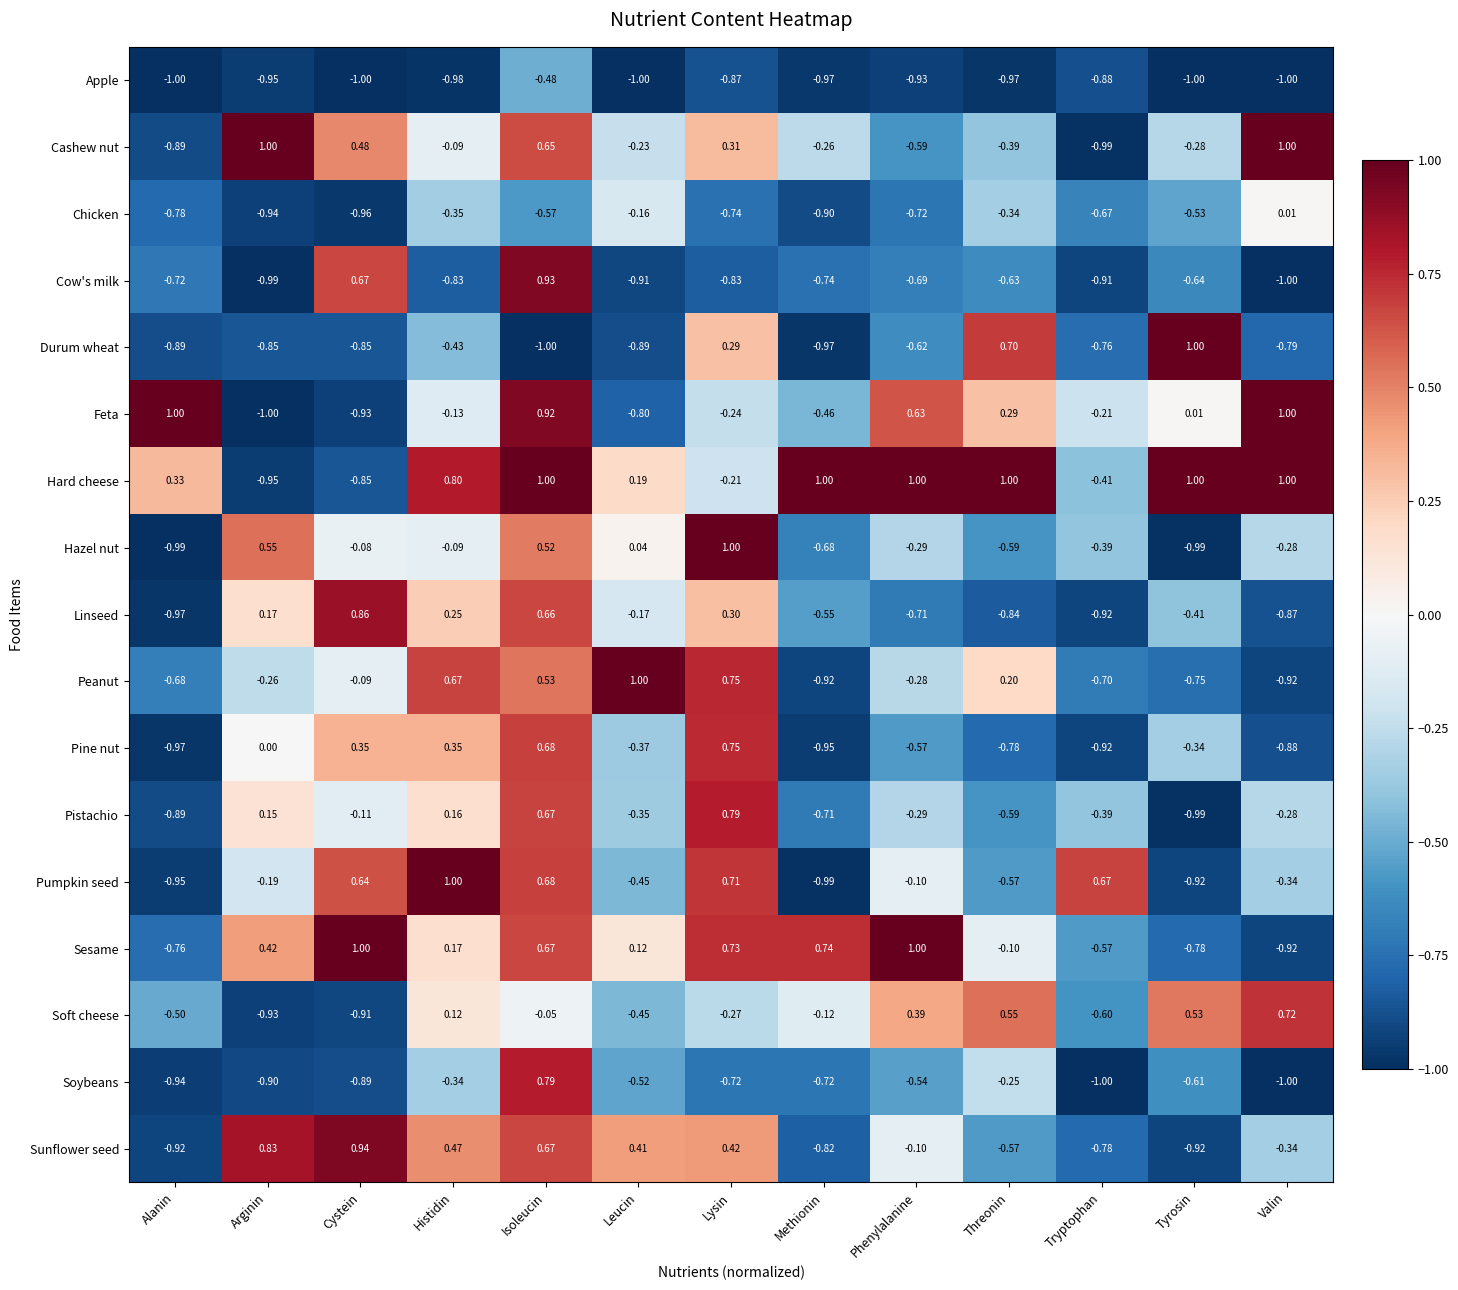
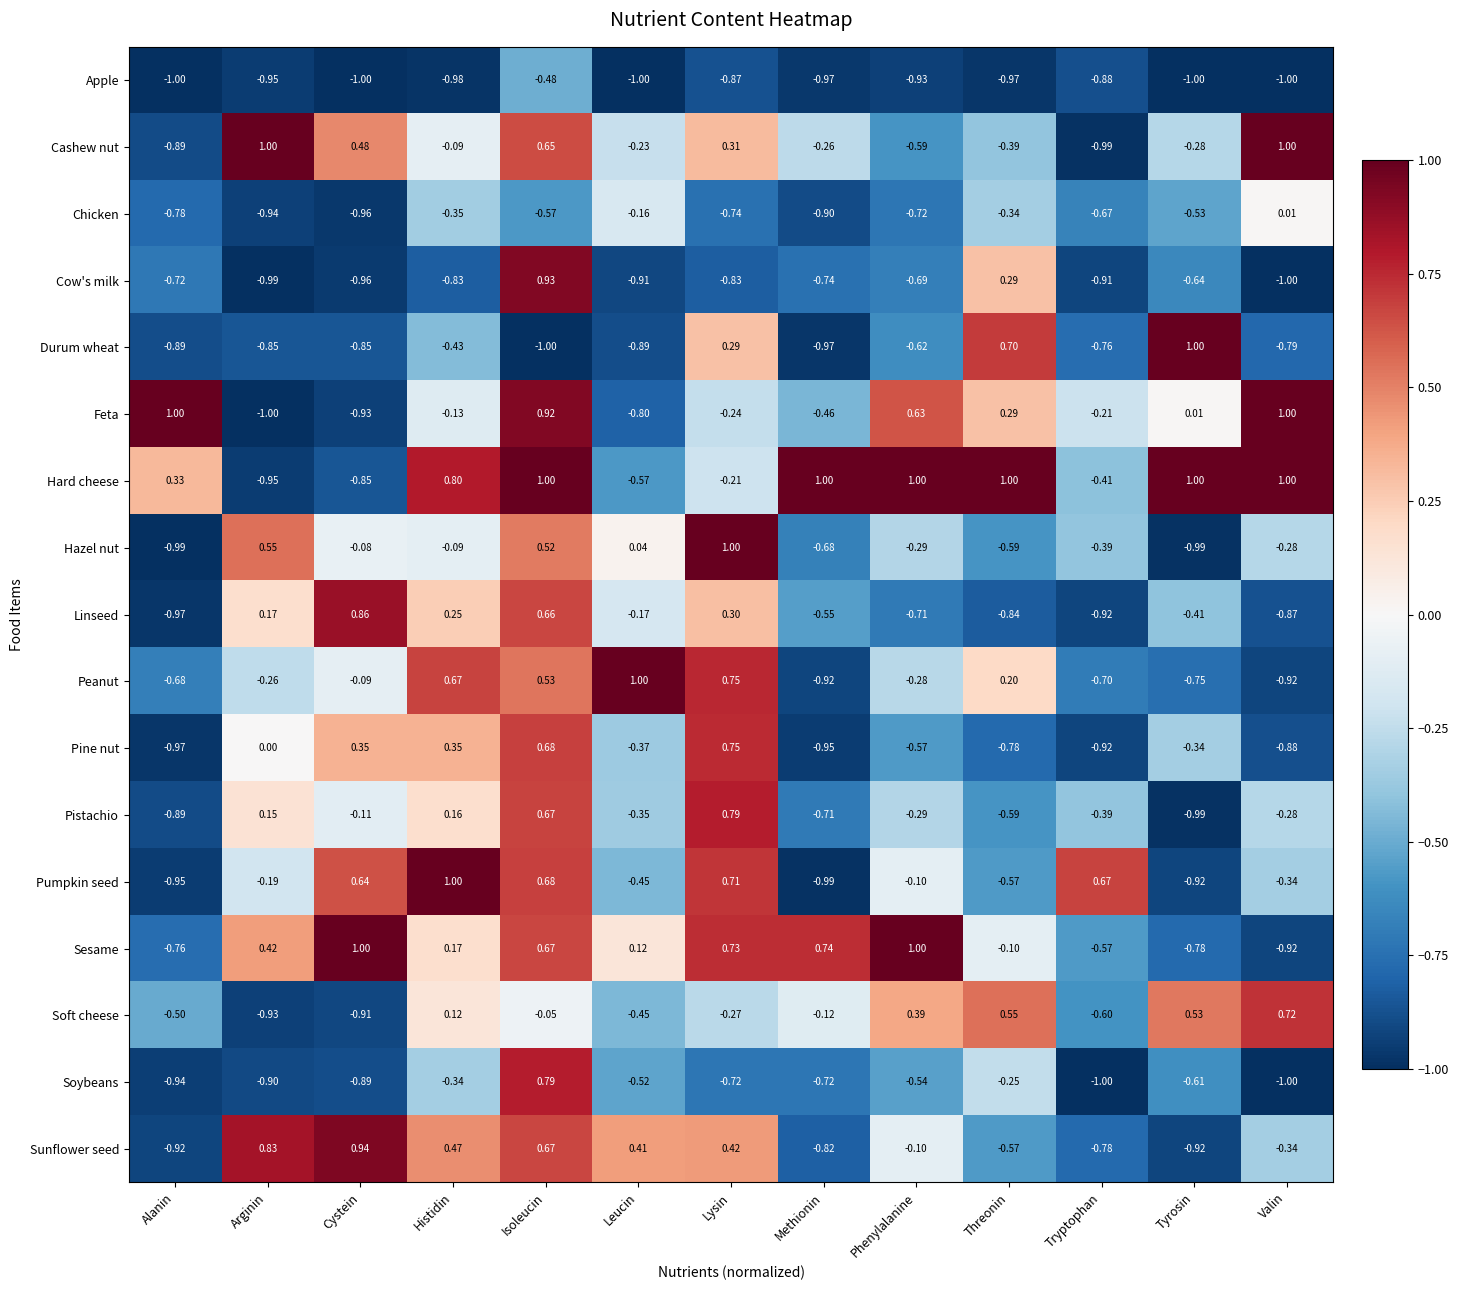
  {
    "Cow's milk": {
      "Alanin": -0.72,
      "Arginin": -0.99,
-     "Cystein": 0.67,
+     "Cystein": -0.96,
      "Histidin": -0.83,
      "Isoleucin": 0.93,
      "Leucin": -0.91,
      "Lysin": -0.83,
      "Methionin": -0.74,
      "Phenylalanine": -0.69,
-     "Threonin": -0.63,
+     "Threonin": 0.29,
      "Tryptophan": -0.91,
      "Tyrosin": -0.64,
      "Valin": -1.00
    },
    "Hard cheese": {
      "Alanin": 0.33,
      "Arginin": -0.95,
      "Cystein": -0.85,
      "Histidin": 0.80,
      "Isoleucin": 1.00,
-     "Leucin": 0.19,
+     "Leucin": -0.57,
      "Lysin": -0.21,
      "Methionin": 1.00,
      "Phenylalanine": 1.00,
      "Threonin": 1.00,
      "Tryptophan": -0.41,
      "Tyrosin": 1.00,
      "Valin": 1.00
    }
  }
